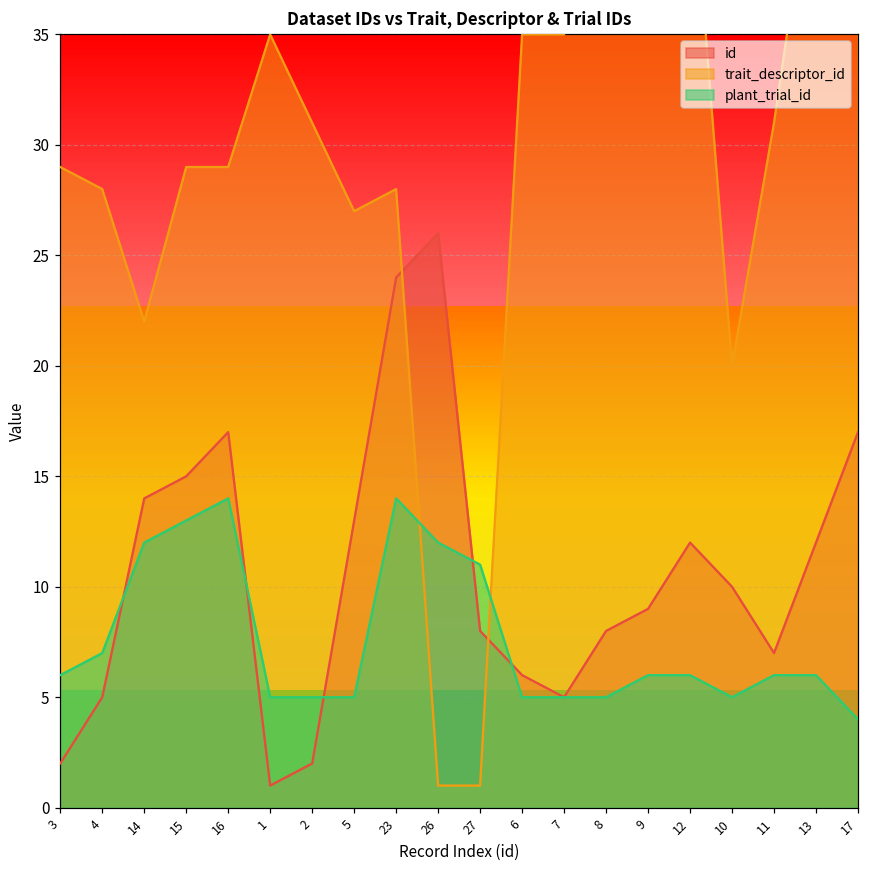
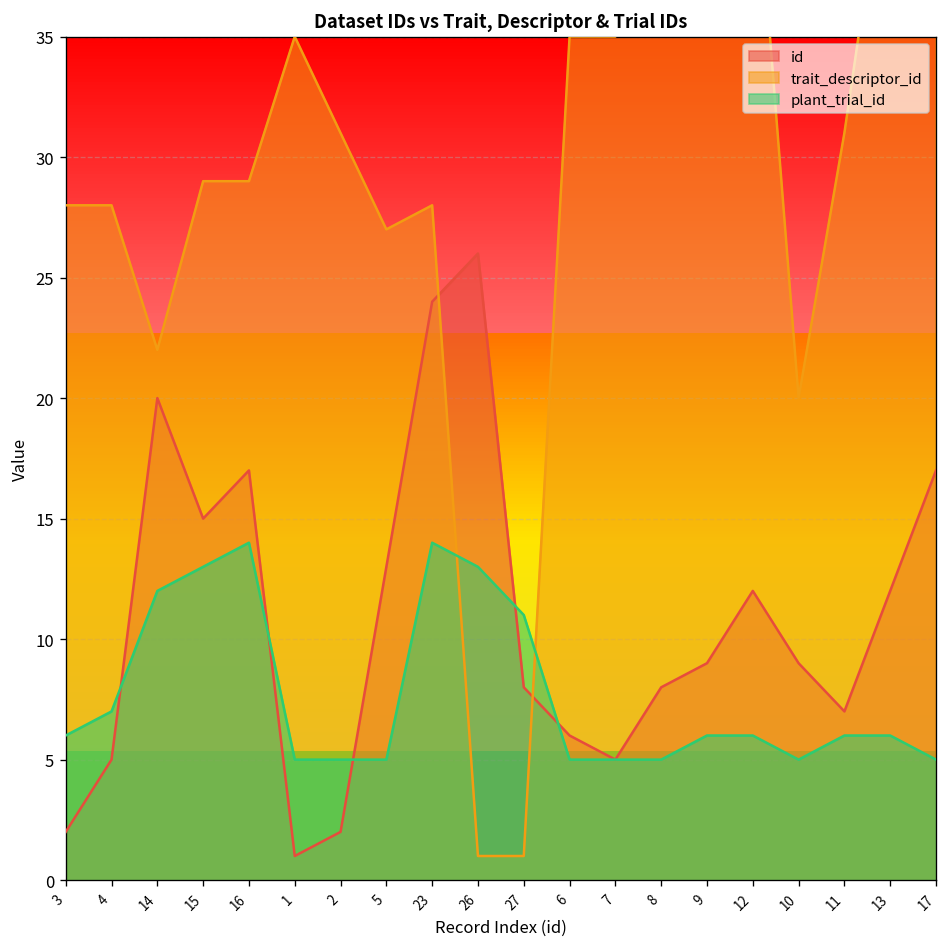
  {
    "id": {
      "3": 2,
      "4": 5,
-     "14": 14,
+     "14": 20,
      "15": 15,
      "16": 17,
      "1": 1,
      "2": 2,
      "5": 13,
      "23": 24,
      "26": 26,
      "27": 8,
      "6": 6,
      "8": 8,
      "9": 9,
      "12": 12,
-     "10": 10,
+     "10": 9,
      "11": 7,
      "13": 12,
      "17": 17
    },
    "trait_descriptor_id": {
-     "3": 29,
+     "3": 28,
      "4": 28,
      "14": 22,
      "15": 29,
      "16": 29,
      "1": 35,
      "2": 31,
      "5": 27,
      "23": 28,
      "26": 1,
      "27": 1,
      "6": 35,
      "7": 35,
      "10": 20,
      "11": 31
    },
    "plant_trial_id": {
      "3": 6,
      "4": 7,
      "14": 12,
      "15": 13,
      "16": 14,
      "1": 5,
      "2": 5,
      "5": 5,
      "23": 14,
-     "26": 12,
+     "26": 13,
      "27": 11,
      "6": 5,
      "8": 5,
      "9": 6,
      "12": 6,
      "10": 5,
      "11": 6,
      "13": 6,
-     "17": 4
+     "17": 5
    }
  }
